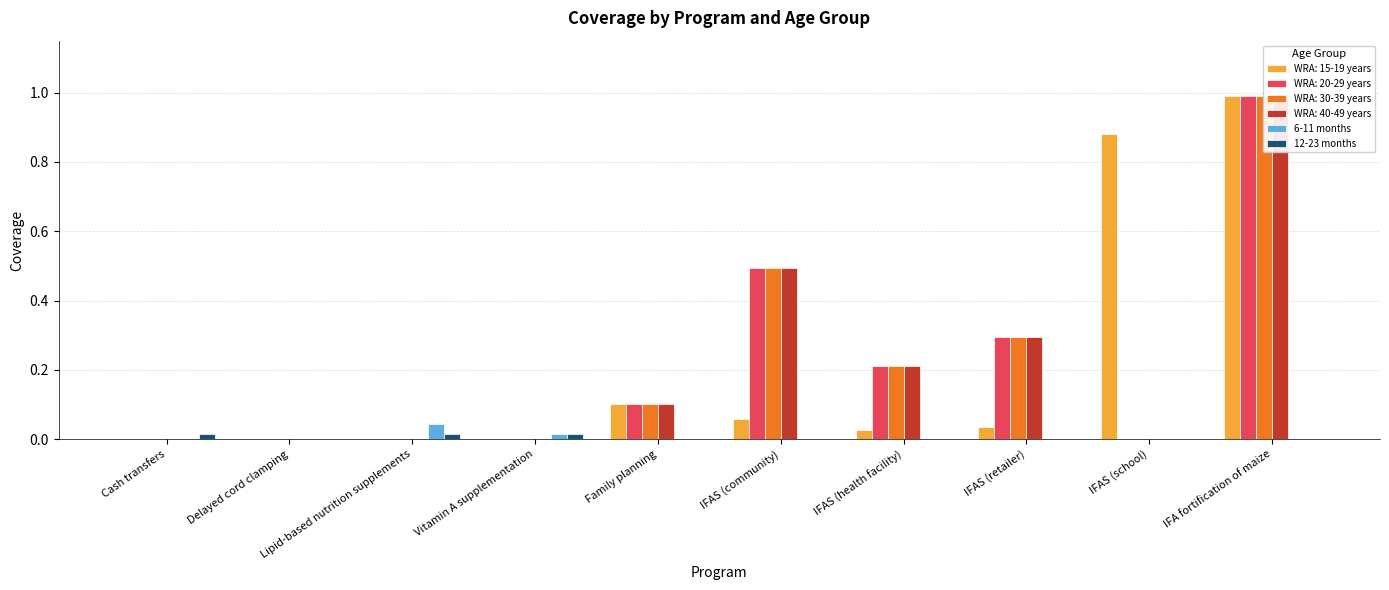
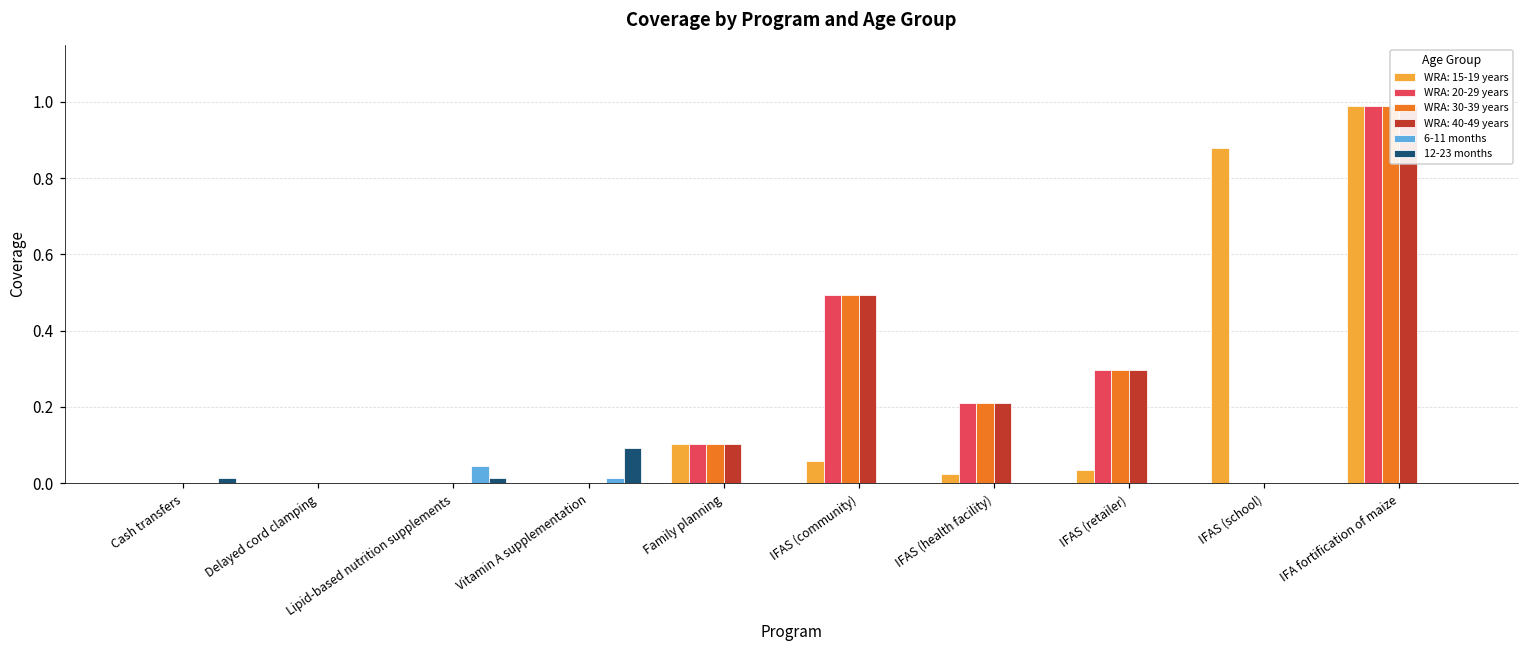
  {
    "WRA: 20-29 years": {
      "Cash transfers": 0.00,
      "Delayed cord clamping": 0.00,
      "Lipid-based nutrition supplements": 0.00,
      "Vitamin A supplementation": 0.00,
      "Family planning": 0.10,
      "IFAS (community)": 0.49,
      "IFAS (health facility)": 0.21,
      "IFAS (retailer)": 0.30,
      "IFAS (school)": 0.00,
      "IFA fortification of maize": 0.99
    },
    "WRA: 40-49 years": {
      "Cash transfers": 0.00,
      "Delayed cord clamping": 0.00,
      "Lipid-based nutrition supplements": 0.00,
      "Vitamin A supplementation": 0.00,
      "Family planning": 0.10,
      "IFAS (community)": 0.49,
      "IFAS (health facility)": 0.21,
      "IFAS (retailer)": 0.30,
      "IFAS (school)": 0.00
    },
    "6-11 months": {
      "Cash transfers": 0.00,
      "Delayed cord clamping": 0.00,
      "Lipid-based nutrition supplements": 0.05,
      "Vitamin A supplementation": 0.01,
      "Family planning": 0.00,
      "IFAS (community)": 0.00,
      "IFAS (health facility)": 0.00,
      "IFAS (retailer)": 0.00,
      "IFAS (school)": 0.00,
      "IFA fortification of maize": 0.00
    },
    "12-23 months": {
      "Cash transfers": 0.01,
      "Delayed cord clamping": 0.00,
      "Lipid-based nutrition supplements": 0.01,
-     "Vitamin A supplementation": 0.01,
+     "Vitamin A supplementation": 0.09,
      "Family planning": 0.00,
      "IFAS (community)": 0.00,
      "IFAS (health facility)": 0.00,
      "IFAS (retailer)": 0.00,
      "IFAS (school)": 0.00,
      "IFA fortification of maize": 0.00
    }
  }
